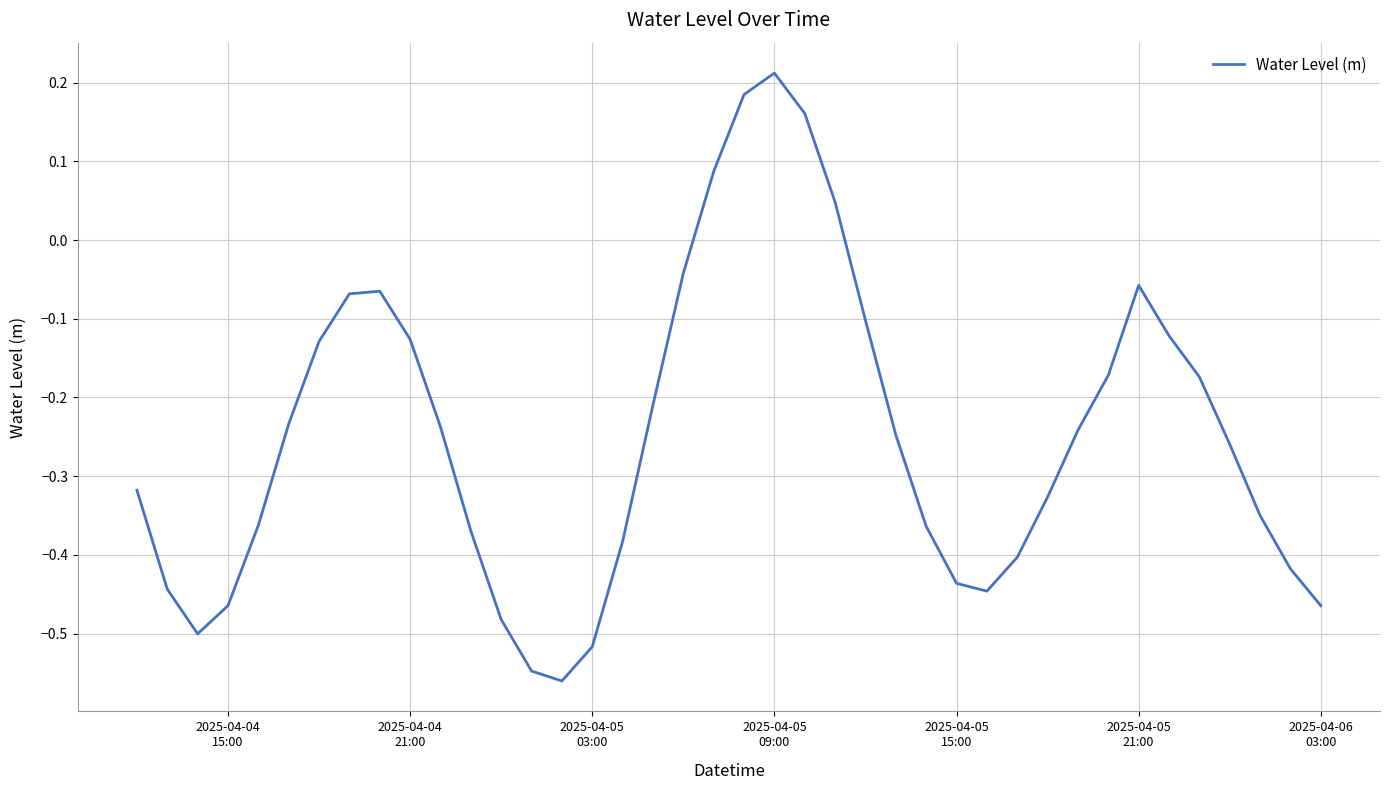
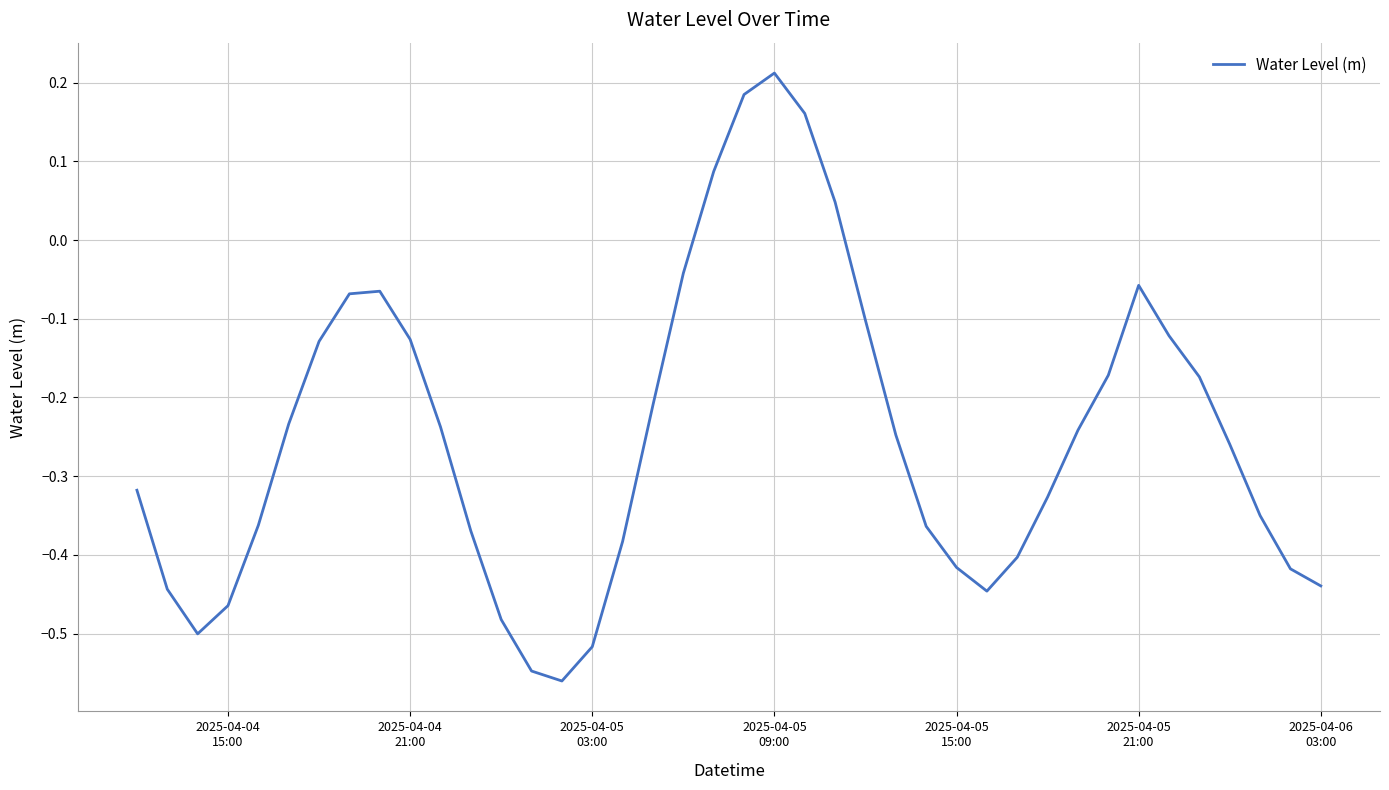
  {
    "2025-04-04 15:00": -0.46,
    "2025-04-04 21:00": -0.13,
    "2025-04-05 03:00": -0.52,
    "2025-04-05 09:00": 0.21,
-   "2025-04-05 15:00": -0.44,
+   "2025-04-05 15:00": -0.42,
    "2025-04-05 21:00": -0.06,
-   "2025-04-06 03:00": -0.46
+   "2025-04-06 03:00": -0.44
  }
